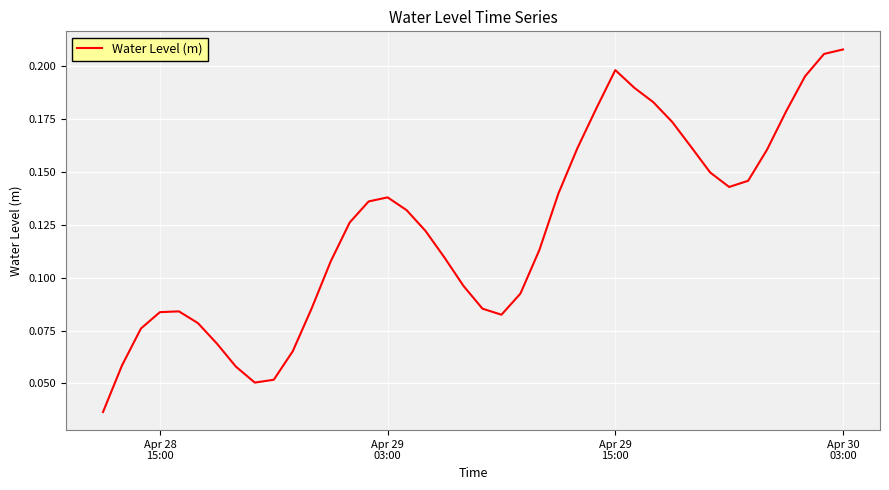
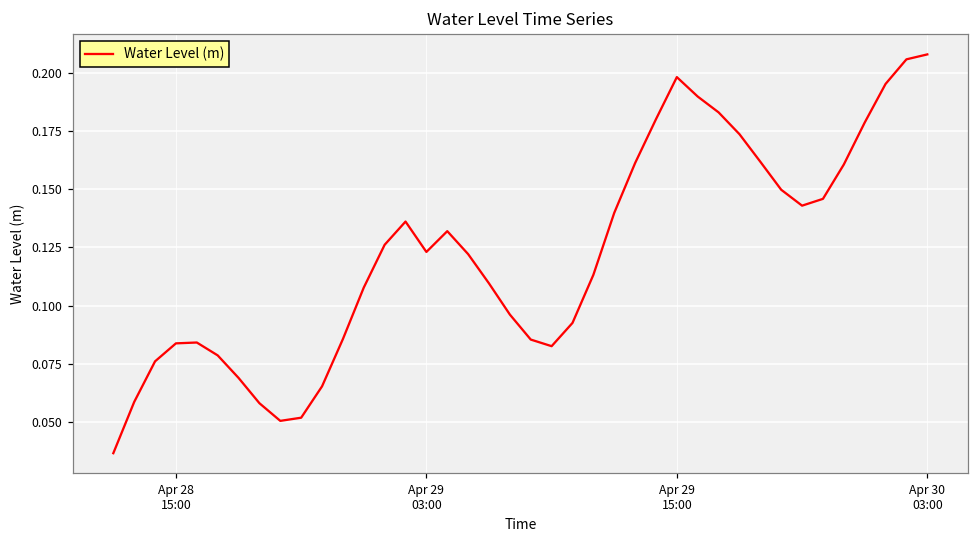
  {
    "Apr 28 15:00": 0.084,
-   "Apr 29 03:00": 0.138,
+   "Apr 29 03:00": 0.123,
    "Apr 29 15:00": 0.198,
    "Apr 30 03:00": 0.208
  }
